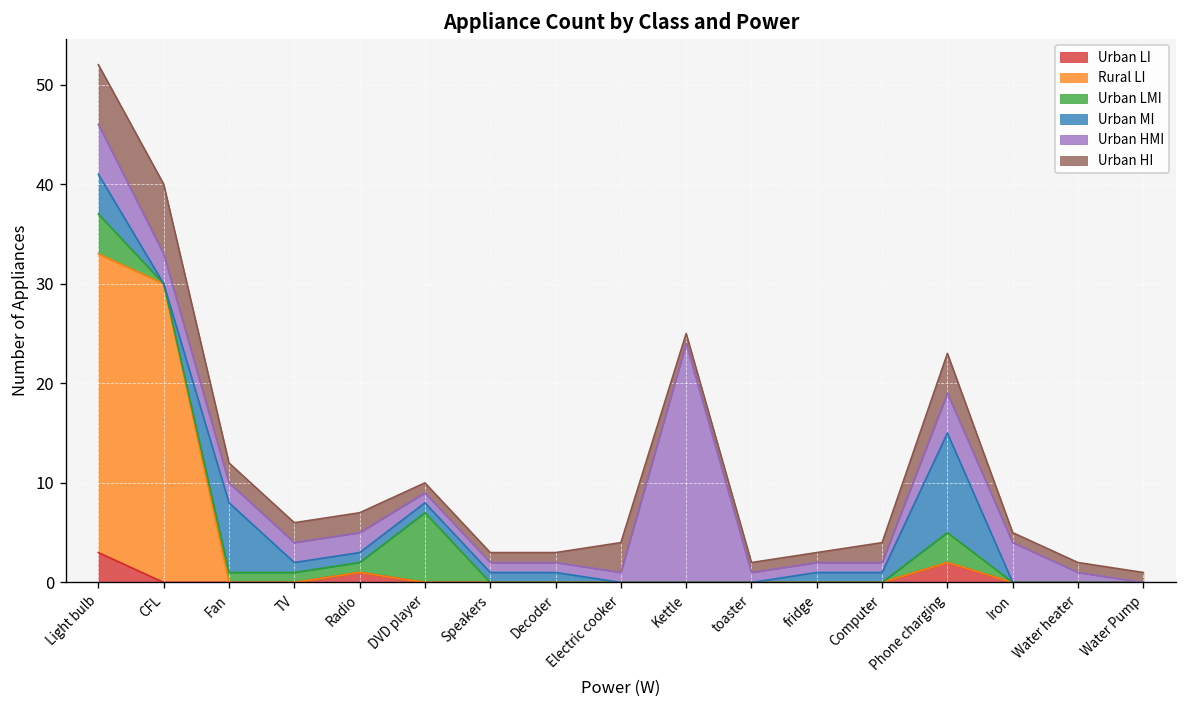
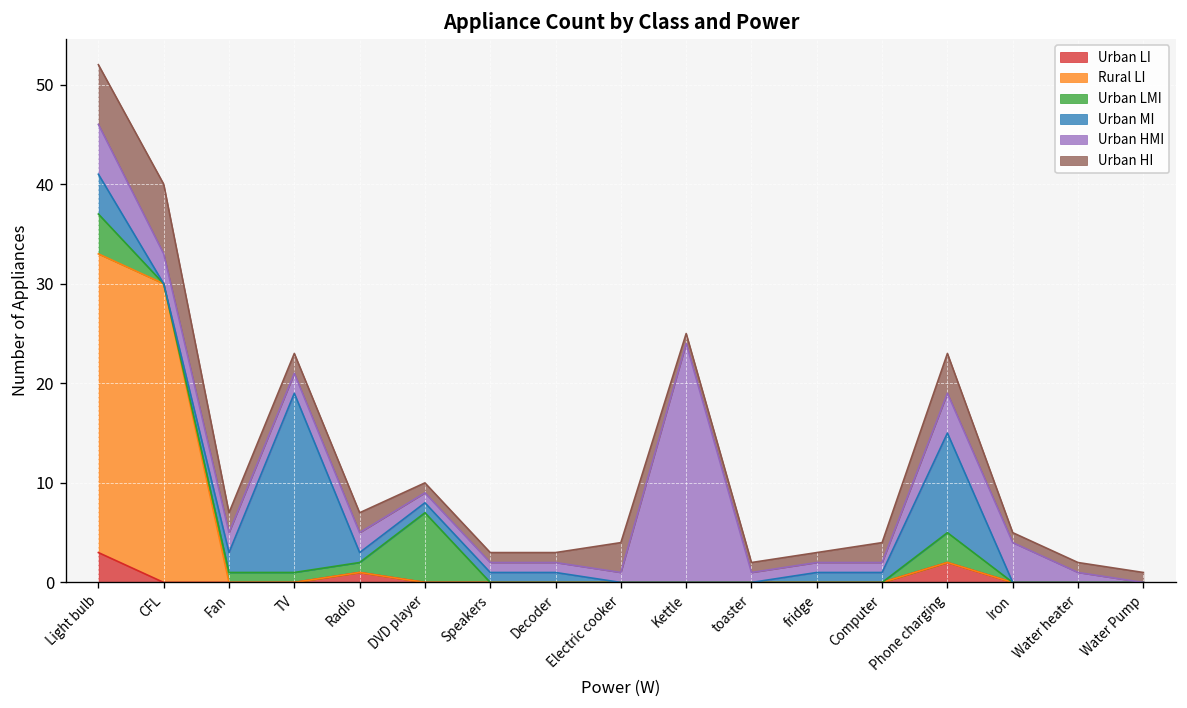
  {
    "Urban LI": {
      "Light bulb": 3,
      "CFL": 0
    },
    "Rural LI": {
      "Light bulb": 30
    },
    "Urban LMI": {
      "Light bulb": 4,
      "Fan": 1,
      "TV": 1,
      "Radio": 1,
      "DVD player": 7,
      "Phone charging": 3
    },
    "Urban MI": {
      "Light bulb": 4,
-     "Fan": 7,
-     "TV": 1,
+     "Fan": 2,
+     "TV": 18,
      "Radio": 1,
      "DVD player": 1,
      "Speakers": 1,
      "Decoder": 1,
      "fridge": 1,
      "Computer": 1,
      "Phone charging": 10
    },
    "Urban HMI": {
      "Light bulb": 5,
      "CFL": 3,
      "Fan": 2,
      "TV": 2,
      "Radio": 2,
      "DVD player": 1,
      "Speakers": 1,
      "Decoder": 1,
      "Electric cooker": 1,
      "Kettle": 24,
      "toaster": 1,
      "fridge": 1,
      "Computer": 1,
      "Phone charging": 4,
      "Iron": 4,
      "Water heater": 1
    },
    "Urban HI": {
      "Light bulb": 6,
      "CFL": 7,
      "Fan": 2,
      "TV": 2,
      "Radio": 2,
      "DVD player": 1,
      "Speakers": 1,
      "Decoder": 1,
      "Electric cooker": 3,
      "Kettle": 1,
      "toaster": 1,
      "fridge": 1,
      "Computer": 2,
      "Phone charging": 4,
      "Iron": 1,
      "Water heater": 1,
      "Water Pump": 1
    }
  }
